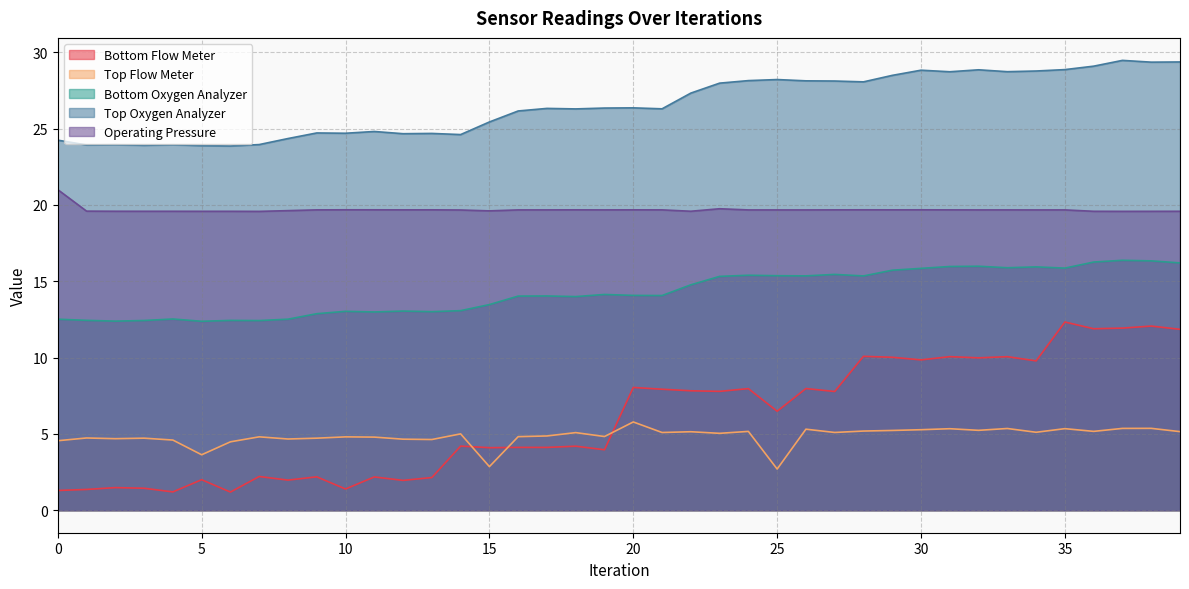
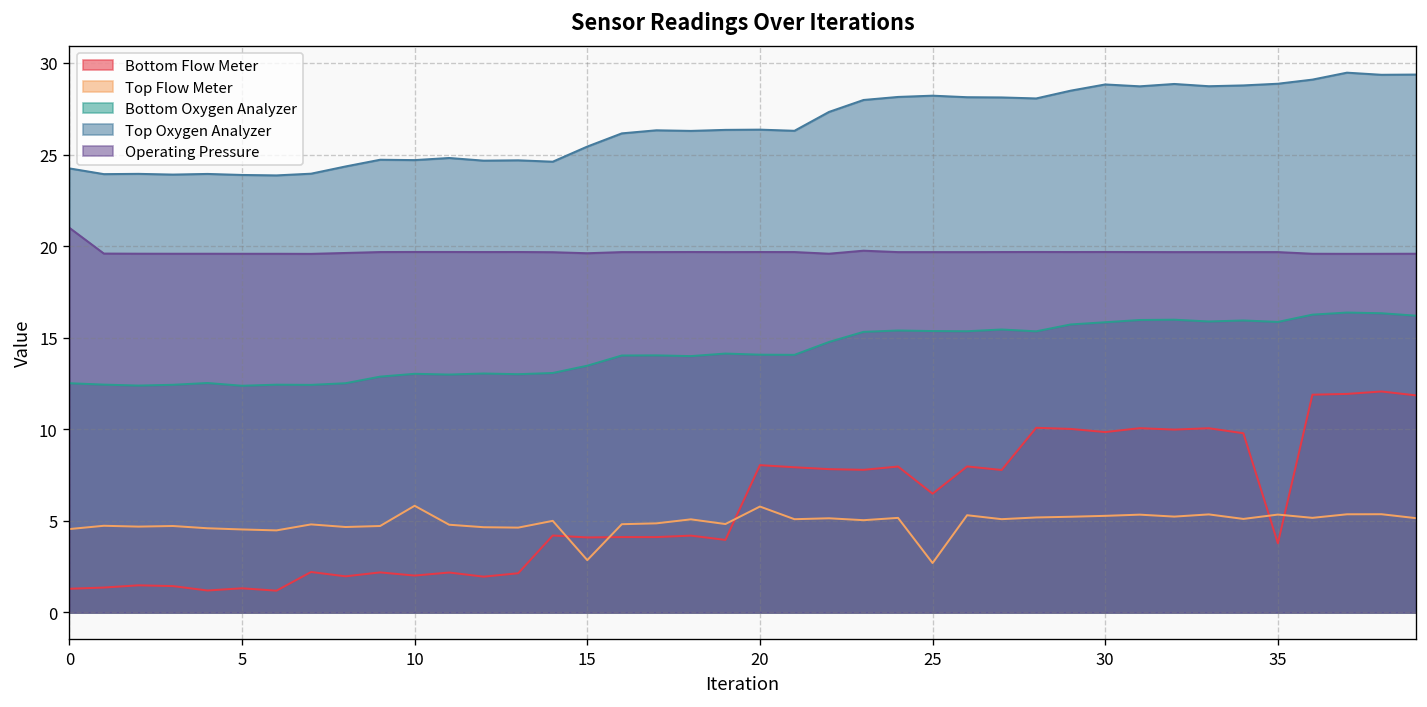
  {
    "Bottom Flow Meter": {
      "0": 1.3,
-     "5": 2.0,
-     "10": 1.4,
+     "5": 1.3,
+     "10": 2.0,
      "15": 4.1,
      "20": 8.0,
      "25": 6.5,
      "30": 9.8,
-     "35": 12.3
+     "35": 3.8
    },
    "Top Flow Meter": {
      "0": 4.6,
-     "5": 3.6,
-     "10": 4.8,
+     "5": 4.5,
+     "10": 5.8,
      "15": 2.9,
      "20": 5.8,
      "25": 2.7,
      "30": 5.3,
      "35": 5.3
    }
  }
